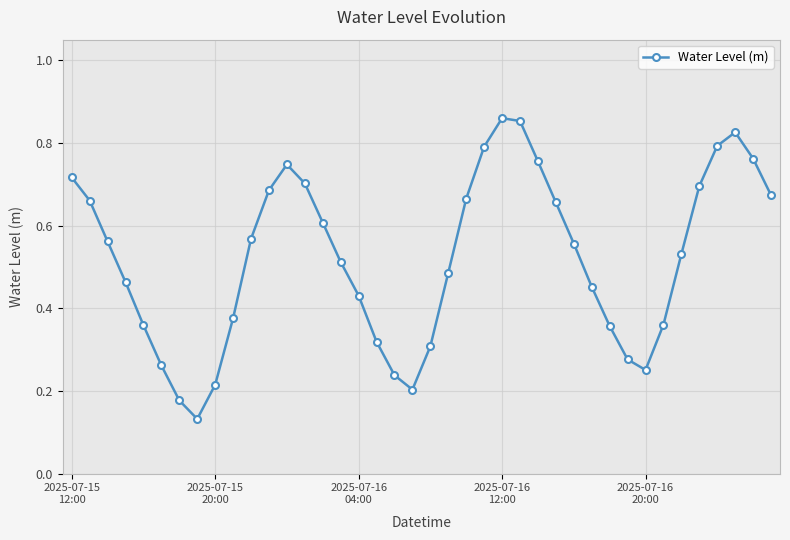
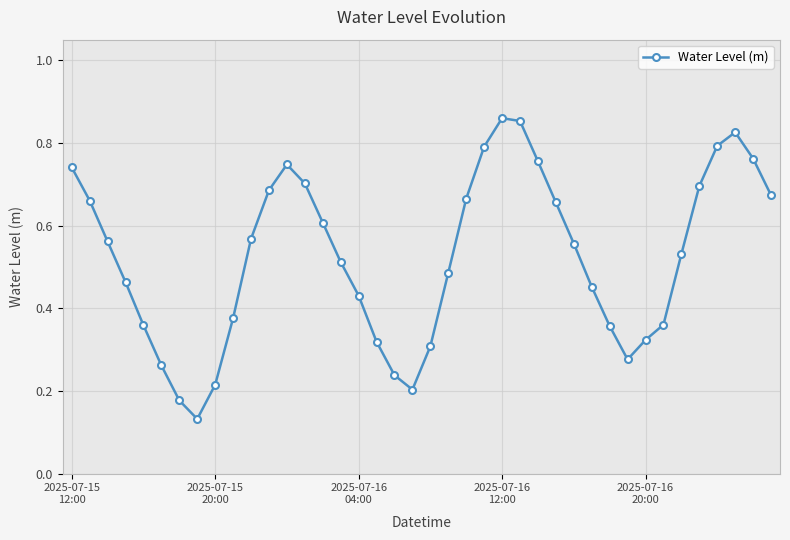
  {
-   "2025-07-15 12:00": 0.72,
+   "2025-07-15 12:00": 0.74,
    "2025-07-15 20:00": 0.21,
    "2025-07-16 04:00": 0.43,
    "2025-07-16 12:00": 0.86,
-   "2025-07-16 20:00": 0.25
+   "2025-07-16 20:00": 0.32
  }
